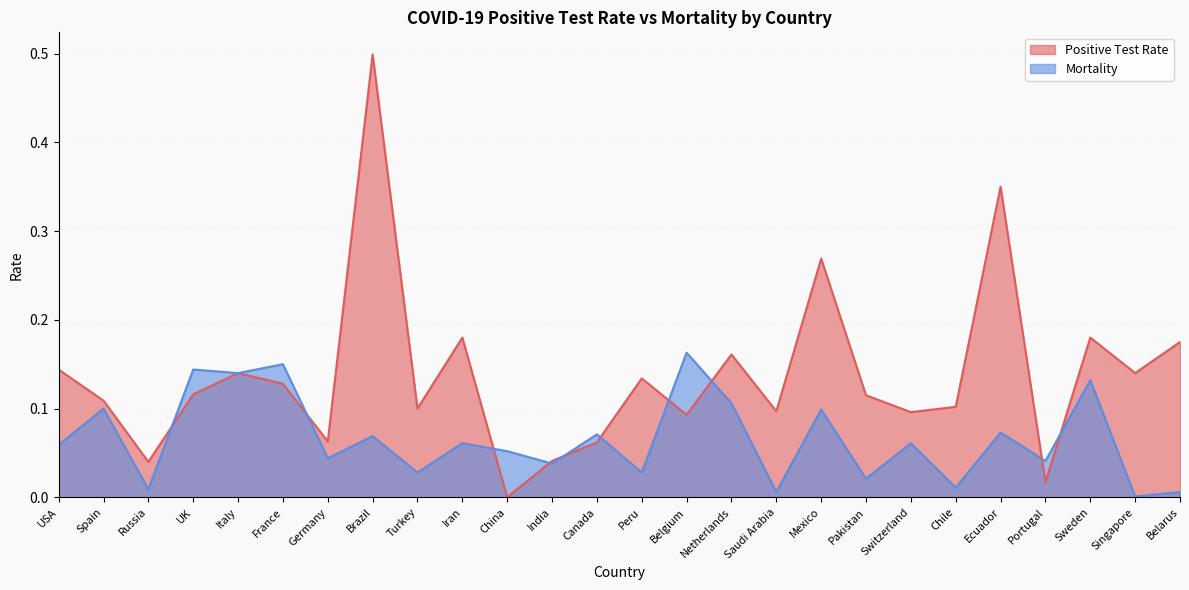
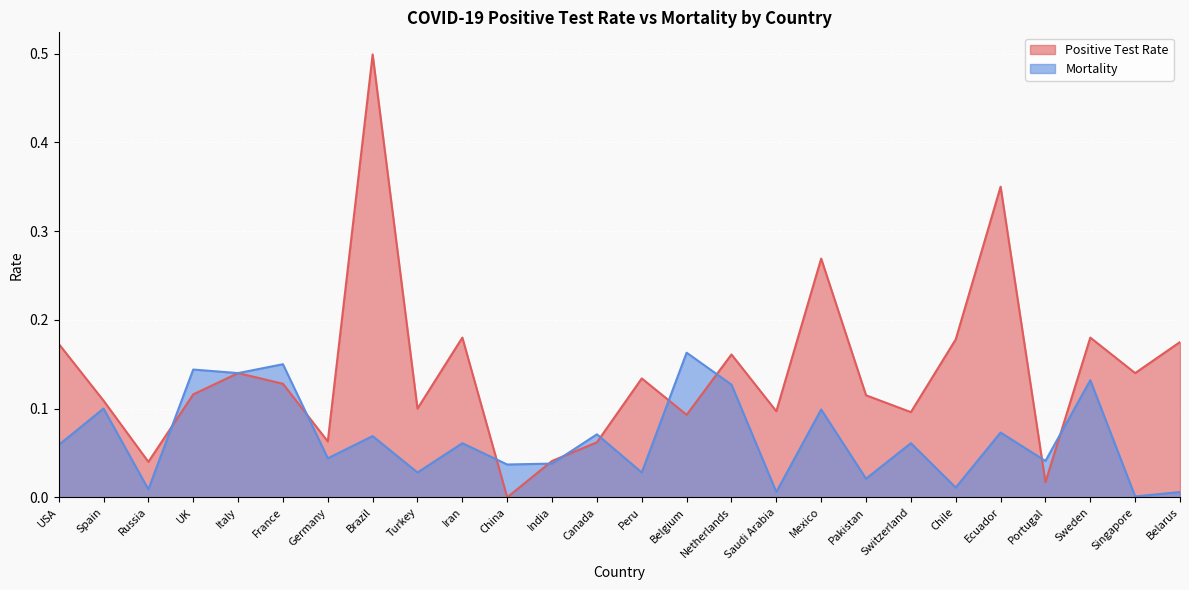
  {
    "Positive Test Rate": {
-     "USA": 0.14,
+     "USA": 0.17,
      "Spain": 0.11,
      "Russia": 0.04,
      "UK": 0.12,
      "France": 0.13,
      "Germany": 0.06,
      "Brazil": 0.50,
      "Turkey": 0.10,
      "Iran": 0.18,
      "China": 0.00,
      "India": 0.04,
      "Canada": 0.06,
      "Peru": 0.13,
      "Belgium": 0.09,
      "Netherlands": 0.16,
      "Saudi Arabia": 0.10,
      "Mexico": 0.27,
      "Pakistan": 0.12,
      "Switzerland": 0.10,
-     "Chile": 0.10,
+     "Chile": 0.18,
      "Ecuador": 0.35,
      "Portugal": 0.02,
      "Sweden": 0.18,
      "Singapore": 0.14,
      "Belarus": 0.18
    },
    "Mortality": {
      "USA": 0.06,
      "Spain": 0.10,
      "Russia": 0.01,
      "UK": 0.14,
      "France": 0.15,
      "Germany": 0.04,
      "Brazil": 0.07,
      "Turkey": 0.03,
      "Iran": 0.06,
-     "China": 0.05,
+     "China": 0.04,
      "India": 0.04,
      "Canada": 0.07,
      "Peru": 0.03,
      "Belgium": 0.16,
-     "Netherlands": 0.11,
+     "Netherlands": 0.13,
      "Saudi Arabia": 0.01,
      "Mexico": 0.10,
      "Pakistan": 0.02,
      "Switzerland": 0.06,
      "Chile": 0.01,
      "Ecuador": 0.07,
      "Portugal": 0.04,
      "Sweden": 0.13,
      "Singapore": 0.00,
      "Belarus": 0.01
    }
  }
